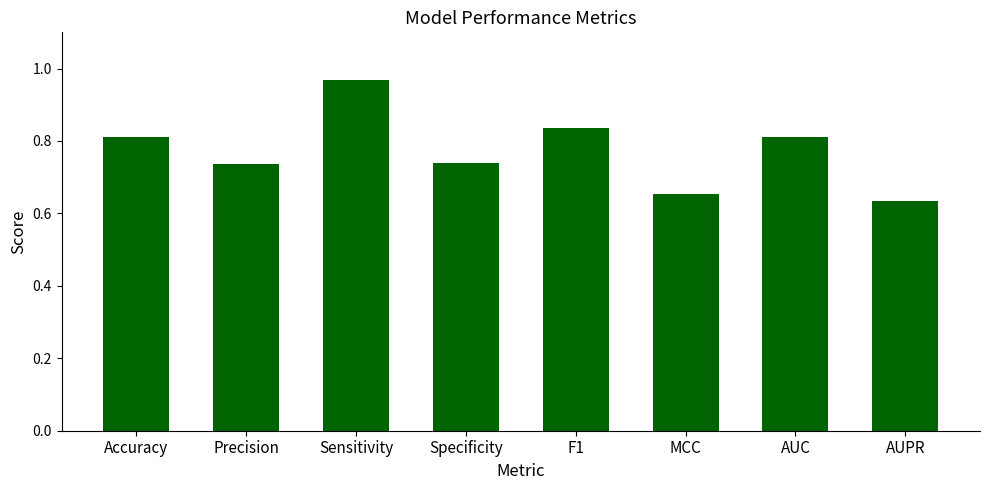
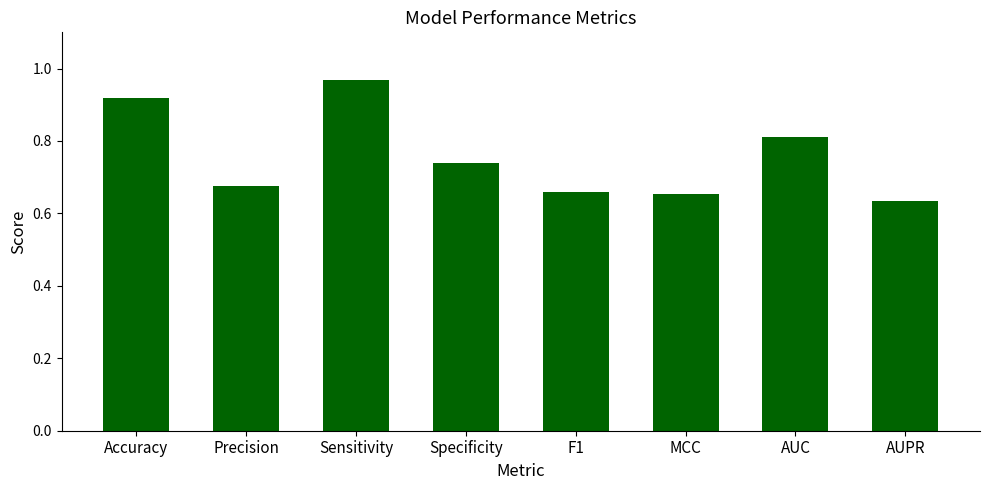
  {
-   "Accuracy": 0.81,
-   "Precision": 0.74,
+   "Accuracy": 0.92,
+   "Precision": 0.68,
    "Sensitivity": 0.97,
    "Specificity": 0.74,
-   "F1": 0.84,
+   "F1": 0.66,
    "MCC": 0.65,
    "AUC": 0.81,
    "AUPR": 0.63
  }
